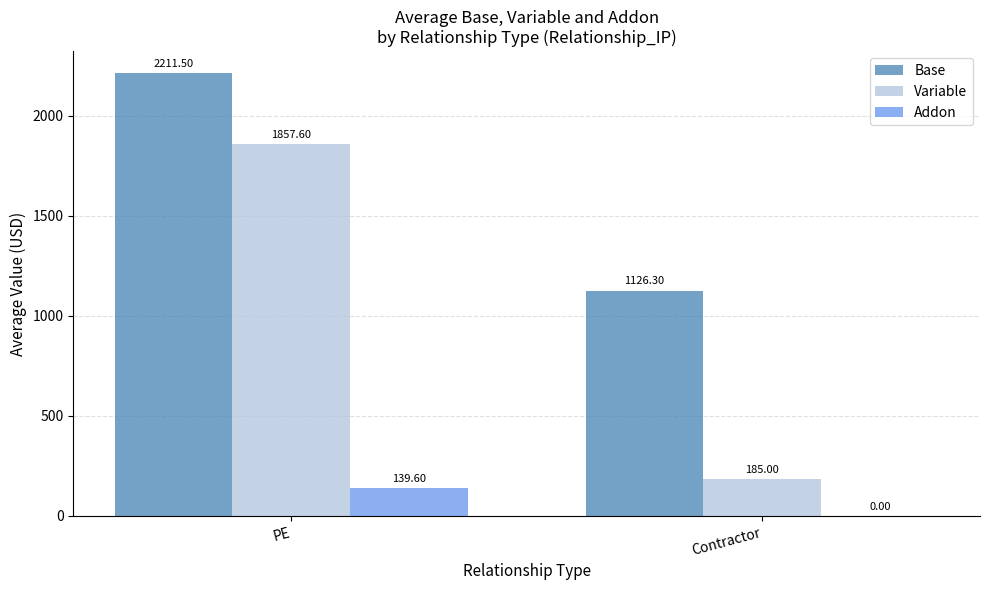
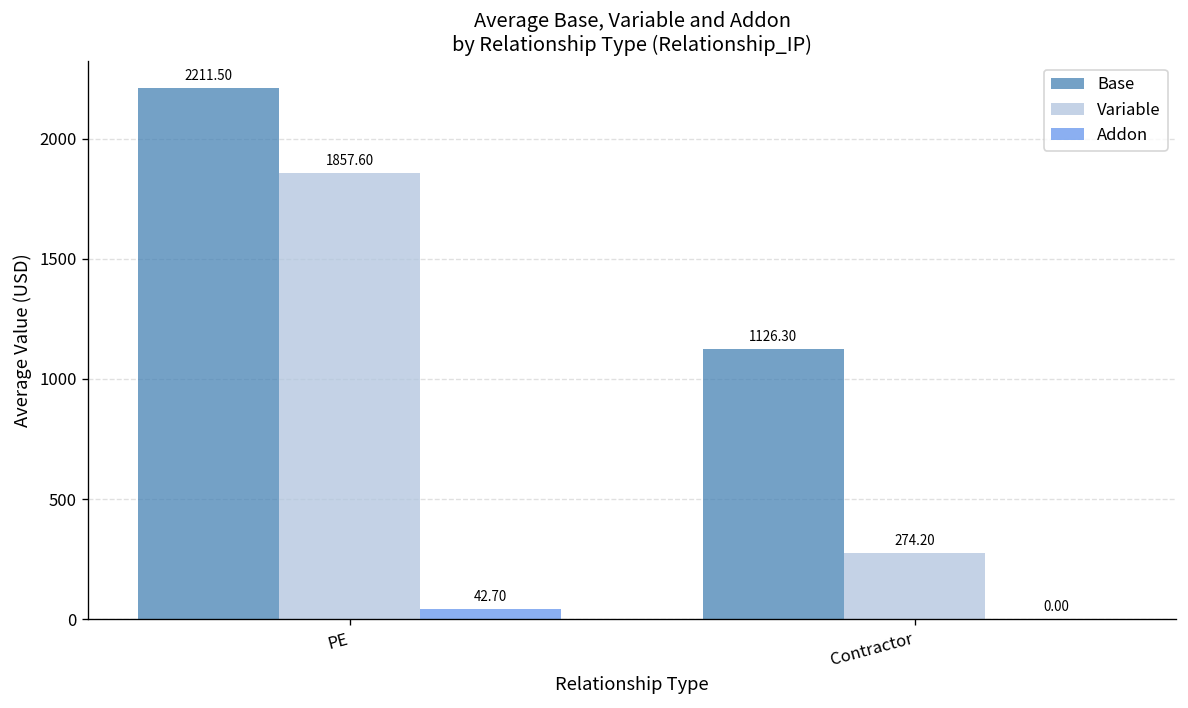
  {
    "Base": {
      "PE": 2211.50,
      "Contractor": 1126.30
    },
    "Variable": {
      "PE": 1857.60,
-     "Contractor": 185.00
+     "Contractor": 274.20
    },
    "Addon": {
-     "PE": 139.60,
+     "PE": 42.70,
      "Contractor": 0.00
    }
  }
